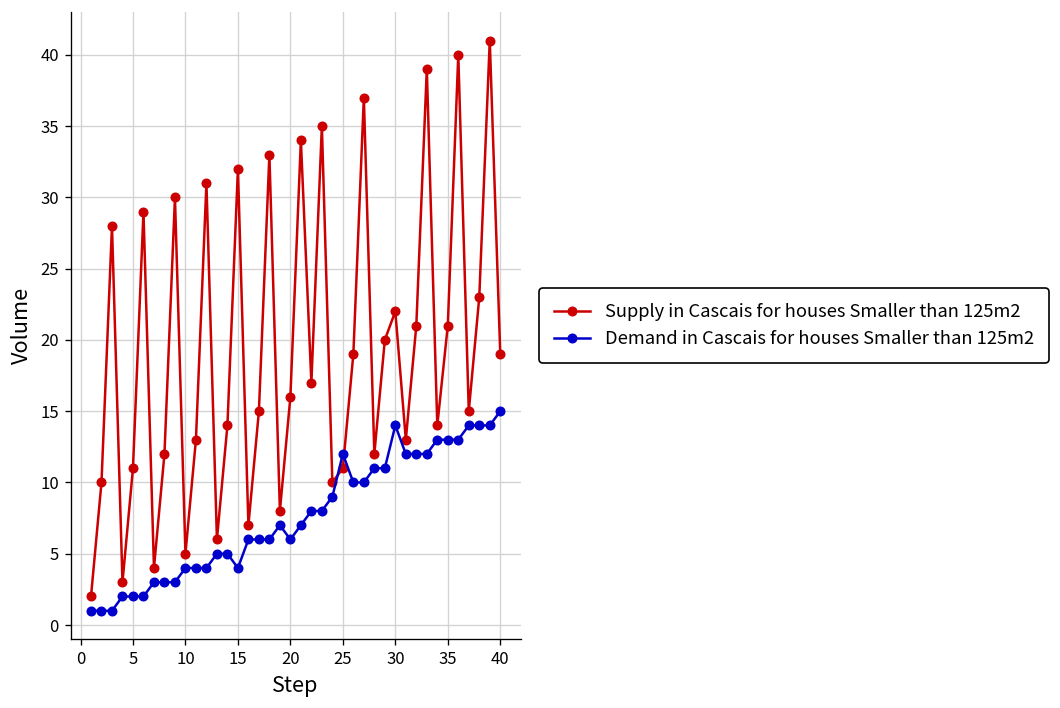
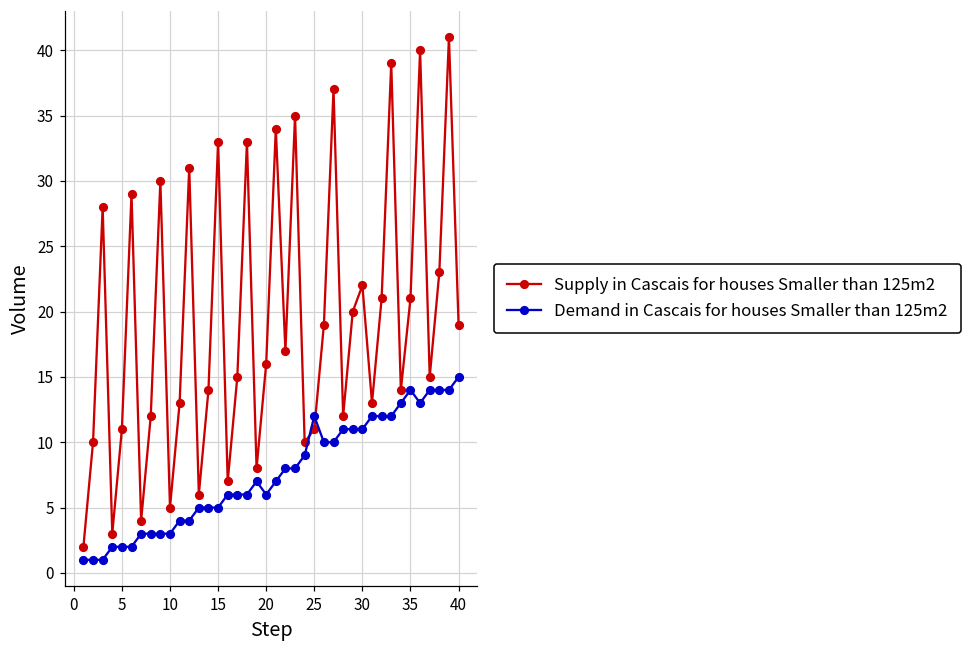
  {
    "Supply in Cascais for houses Smaller than 125m2": {
      "5": 11,
      "10": 5,
-     "15": 32,
+     "15": 33,
      "20": 16,
      "25": 11,
      "30": 22,
      "35": 21,
      "40": 19
    },
    "Demand in Cascais for houses Smaller than 125m2": {
      "5": 2,
-     "10": 4,
-     "15": 4,
+     "10": 3,
+     "15": 5,
      "20": 6,
      "25": 12,
-     "30": 14,
-     "35": 13,
+     "30": 11,
+     "35": 14,
      "40": 15
    }
  }
